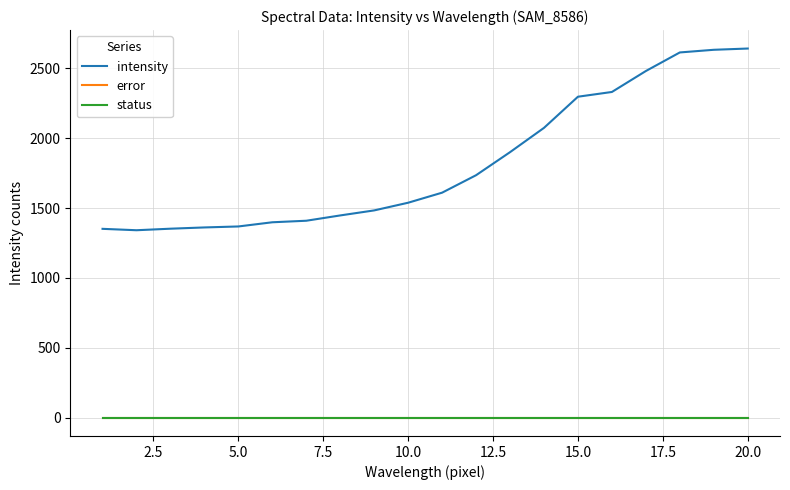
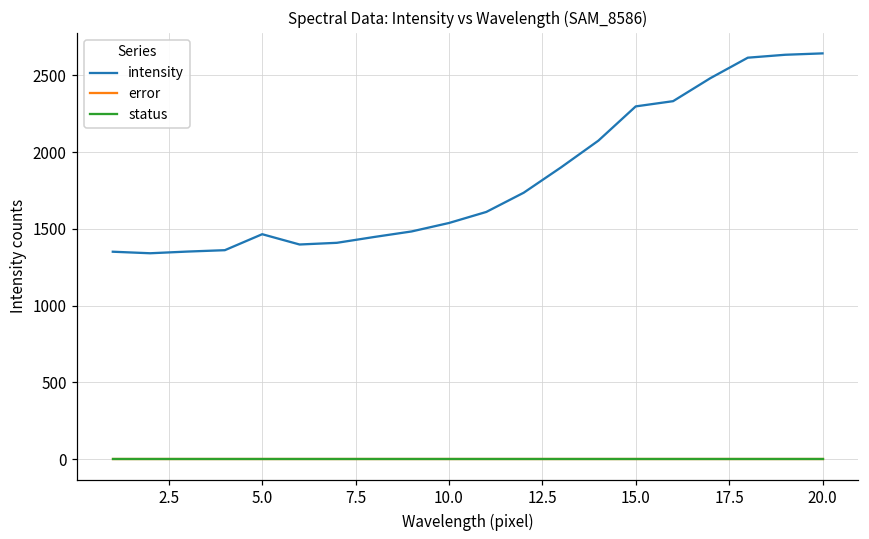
  {
    "intensity": {
-     "5.0": 1370,
+     "5.0": 1470,
      "10.0": 1540,
      "15.0": 2300,
      "20.0": 2640
    },
    "status": {
      "5.0": 0,
      "10.0": 0,
      "15.0": 0,
      "20.0": 0
    }
  }
